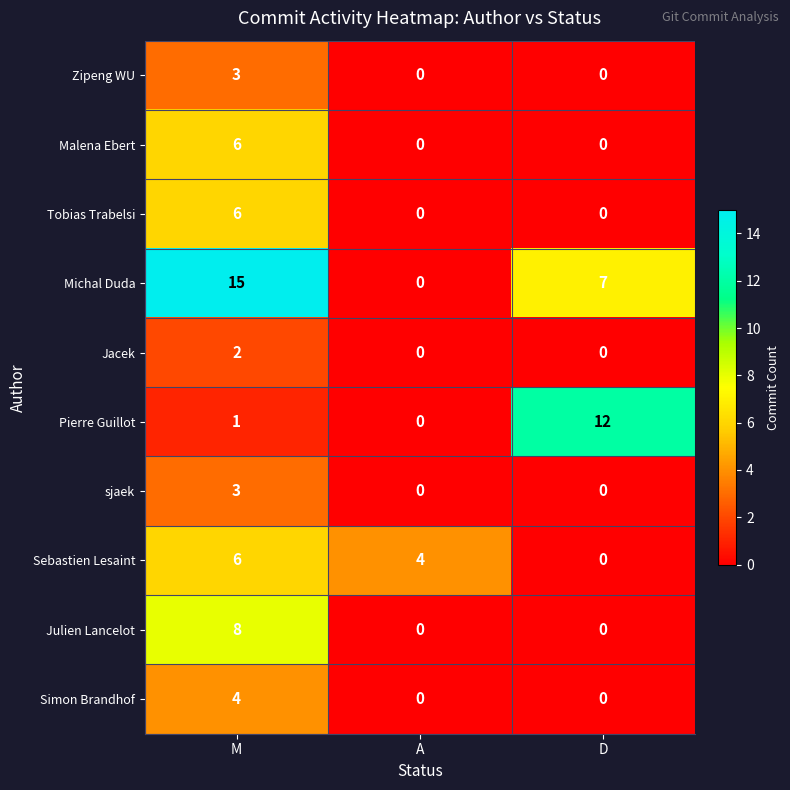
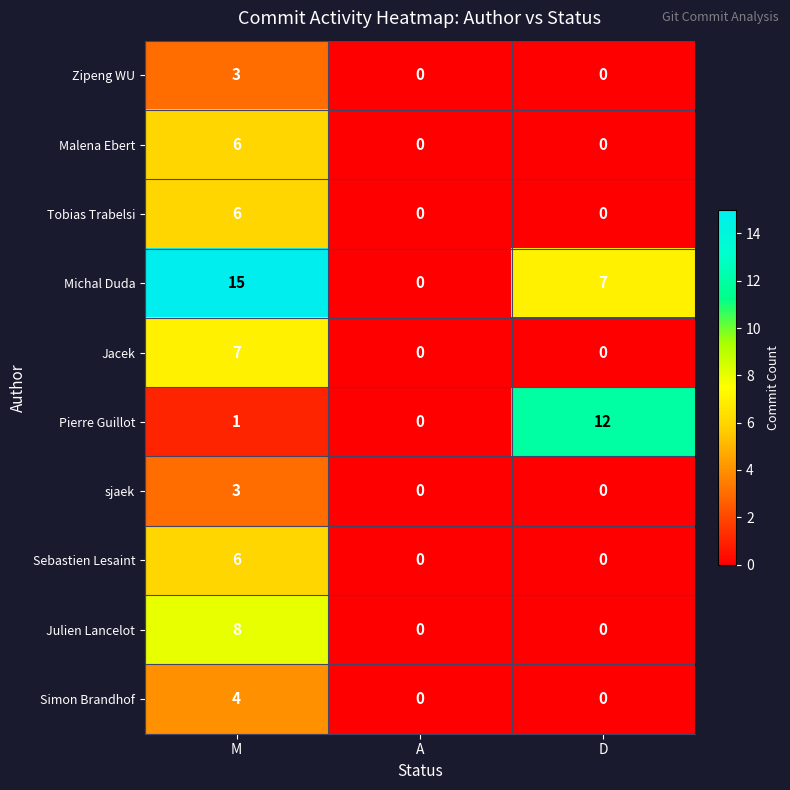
  {
    "Zipeng WU": {
      "M": 3,
      "A": 0,
      "D": 0
    },
    "Malena Ebert": {
      "M": 6,
      "A": 0,
      "D": 0
    },
    "Tobias Trabelsi": {
      "M": 6,
      "A": 0,
      "D": 0
    },
    "Michal Duda": {
      "M": 15,
      "A": 0,
      "D": 7
    },
    "Jacek": {
-     "M": 2,
+     "M": 7,
      "A": 0,
      "D": 0
    },
    "Pierre Guillot": {
      "M": 1,
      "A": 0,
      "D": 12
    },
    "sjaek": {
      "M": 3,
      "A": 0,
      "D": 0
    },
    "Sebastien Lesaint": {
      "M": 6,
-     "A": 4,
+     "A": 0,
      "D": 0
    },
    "Julien Lancelot": {
      "M": 8,
      "A": 0,
      "D": 0
    },
    "Simon Brandhof": {
      "M": 4,
      "A": 0,
      "D": 0
    }
  }
